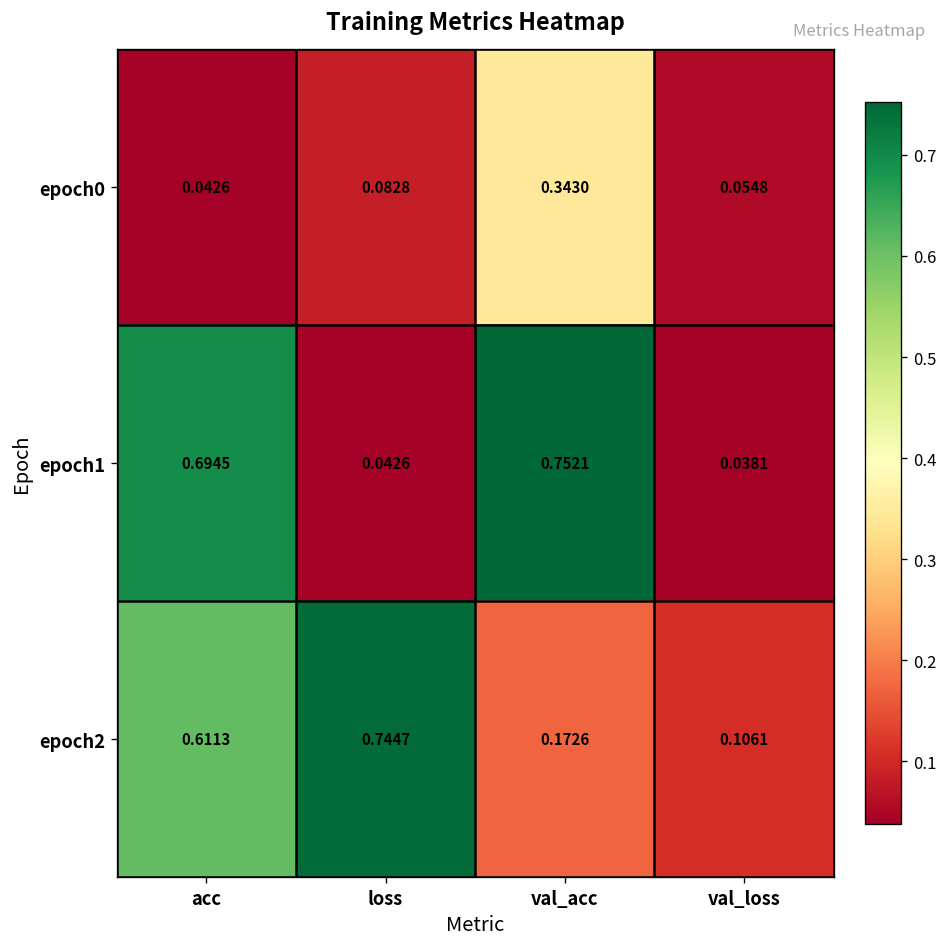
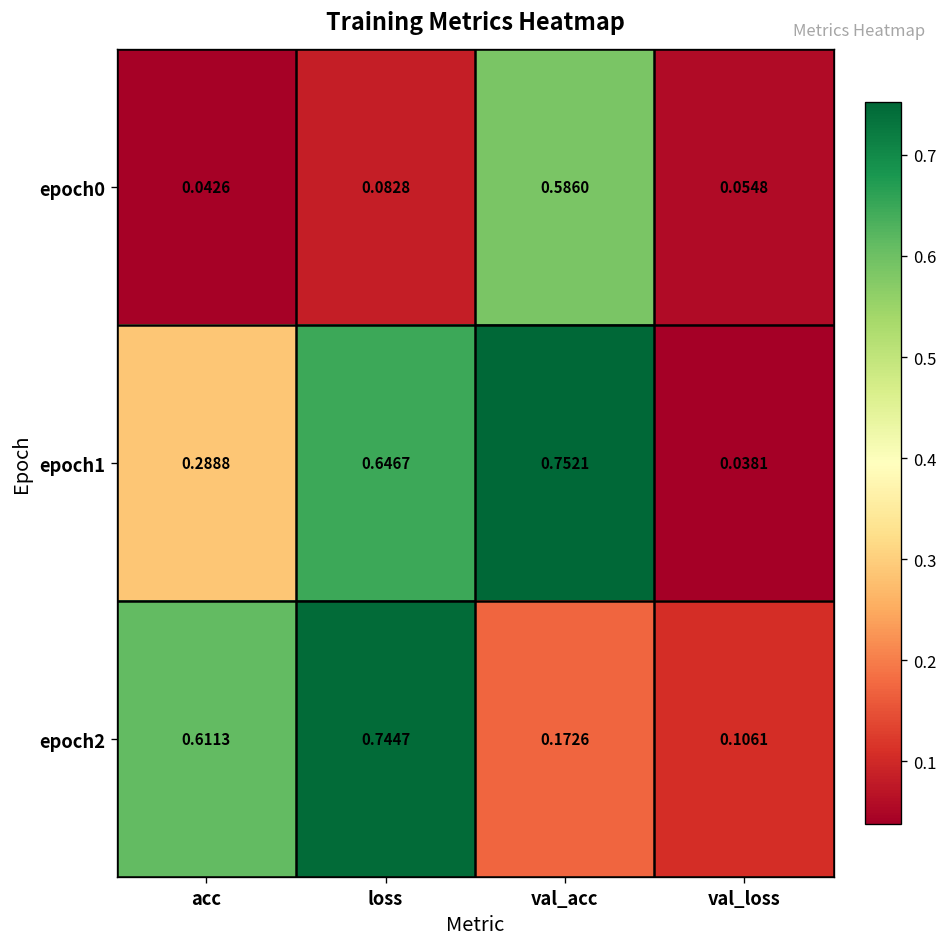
  {
    "epoch0": {
      "acc": 0.0426,
      "loss": 0.0828,
-     "val_acc": 0.3430,
+     "val_acc": 0.5860,
      "val_loss": 0.0548
    },
    "epoch1": {
-     "acc": 0.6945,
-     "loss": 0.0426,
+     "acc": 0.2888,
+     "loss": 0.6467,
      "val_acc": 0.7521,
      "val_loss": 0.0381
    },
    "epoch2": {
      "acc": 0.6113,
      "loss": 0.7447,
      "val_acc": 0.1726,
      "val_loss": 0.1061
    }
  }
